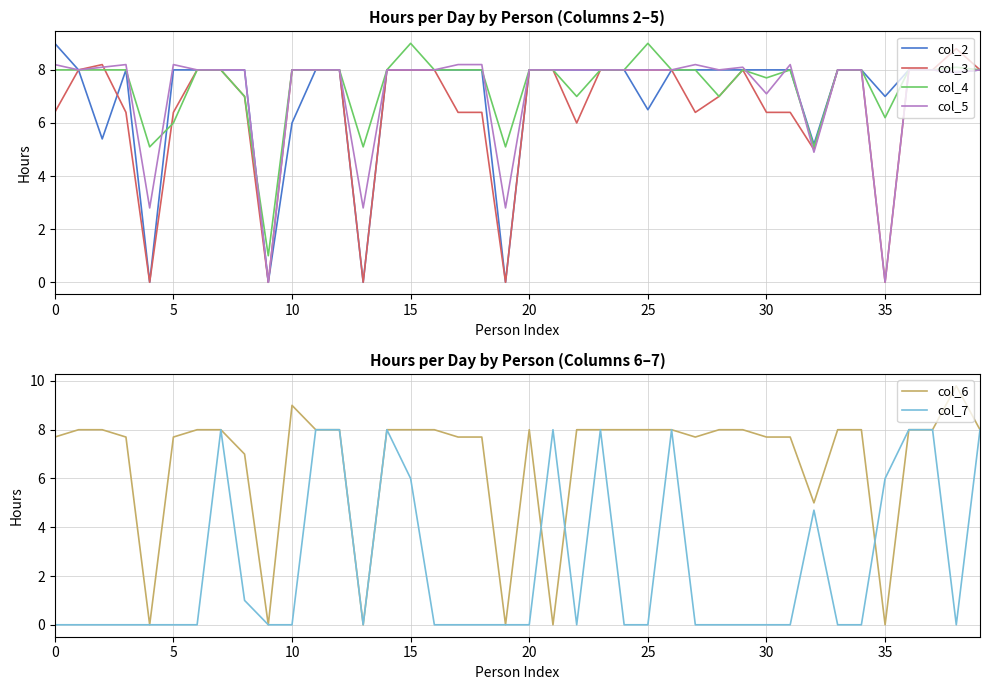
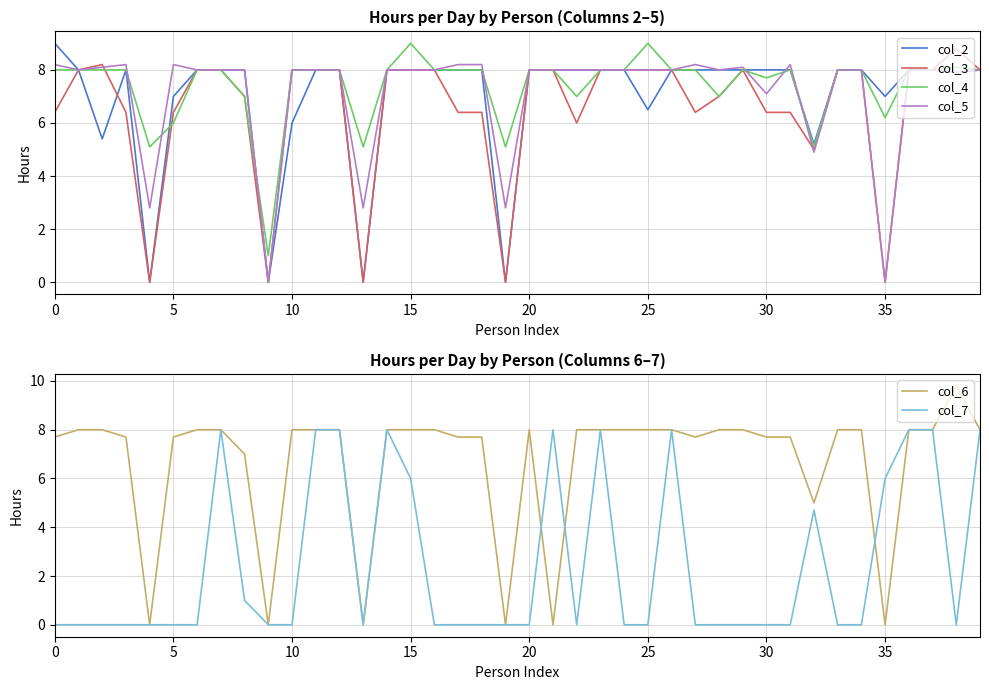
  {
    "Hours per Day by Person (Columns 2–5)": {
      "col_2": {
        "0": 9,
-       "5": 8,
+       "5": 7,
        "10": 6,
        "25": 6.5,
        "30": 8,
        "35": 7
      },
      "col_3": {
        "0": 6.4,
        "5": 6.4,
        "30": 6.4
      },
      "col_4": {
        "0": 8,
        "5": 6,
        "15": 9,
        "25": 9,
        "30": 7.7,
        "35": 6.2
      },
      "col_5": {
        "0": 8.2,
        "5": 8.2,
        "30": 7.1
      }
    },
    "Hours per Day by Person (Columns 6–7)": {
      "col_6": {
        "0": 7.7,
        "5": 7.7,
-       "10": 9,
+       "10": 8,
        "15": 8,
        "20": 8,
        "25": 8,
        "30": 7.7,
        "35": 0
      },
      "col_7": {
        "0": 0,
        "5": 0,
        "10": 0,
        "15": 6,
        "20": 0,
        "25": 0,
        "30": 0,
        "35": 6
      }
    }
  }
